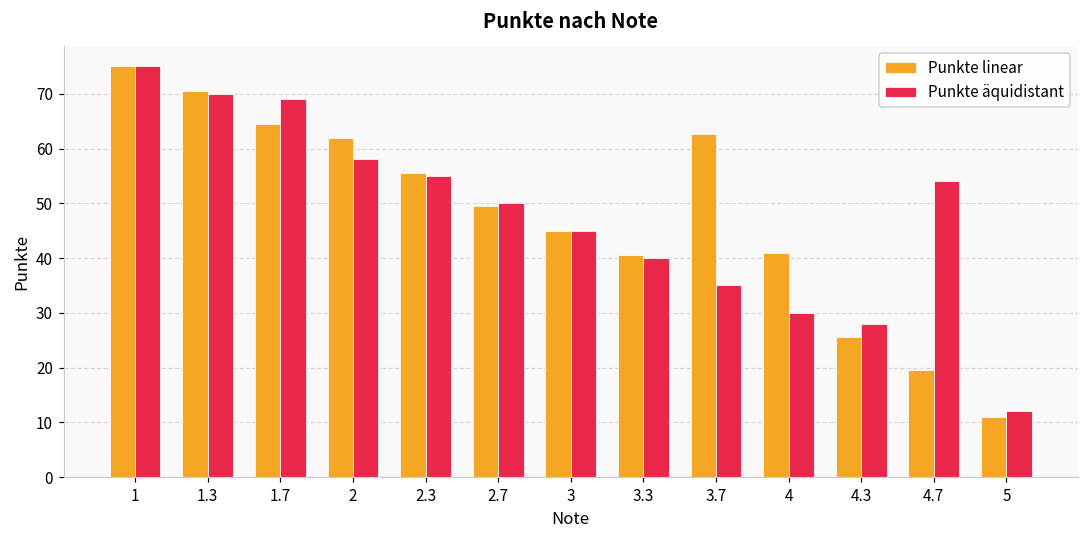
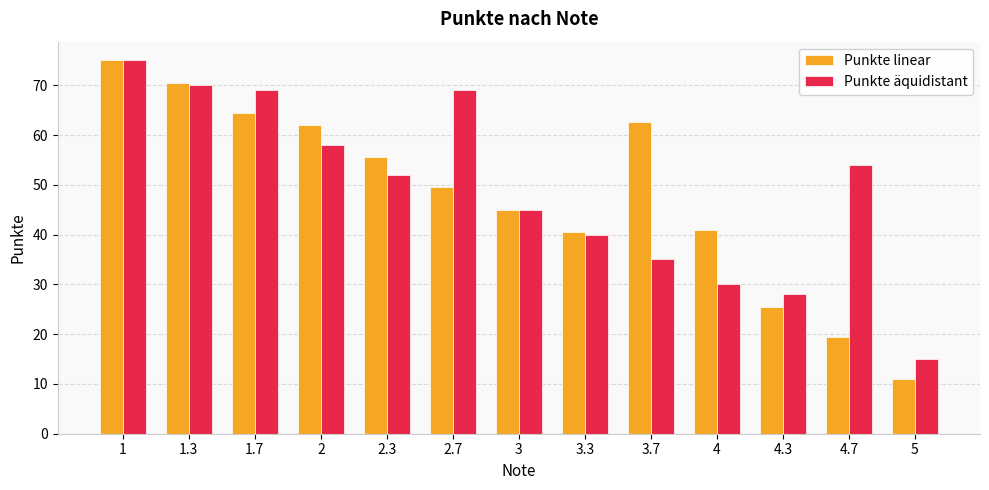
  {
    "Punkte linear": {
      "1": 75,
      "1.3": 71,
      "1.7": 65,
      "2": 62,
      "2.3": 56,
      "2.7": 50,
      "3": 45,
      "3.3": 41,
      "3.7": 63,
      "4": 41,
      "4.3": 26,
      "4.7": 20,
      "5": 11
    },
    "Punkte äquidistant": {
      "1": 75,
      "1.3": 70,
      "1.7": 69,
      "2": 58,
-     "2.3": 55,
-     "2.7": 50,
+     "2.3": 52,
+     "2.7": 69,
      "3": 45,
      "3.3": 40,
      "3.7": 35,
      "4": 30,
      "4.3": 28,
      "4.7": 54,
-     "5": 12
+     "5": 15
    }
  }
